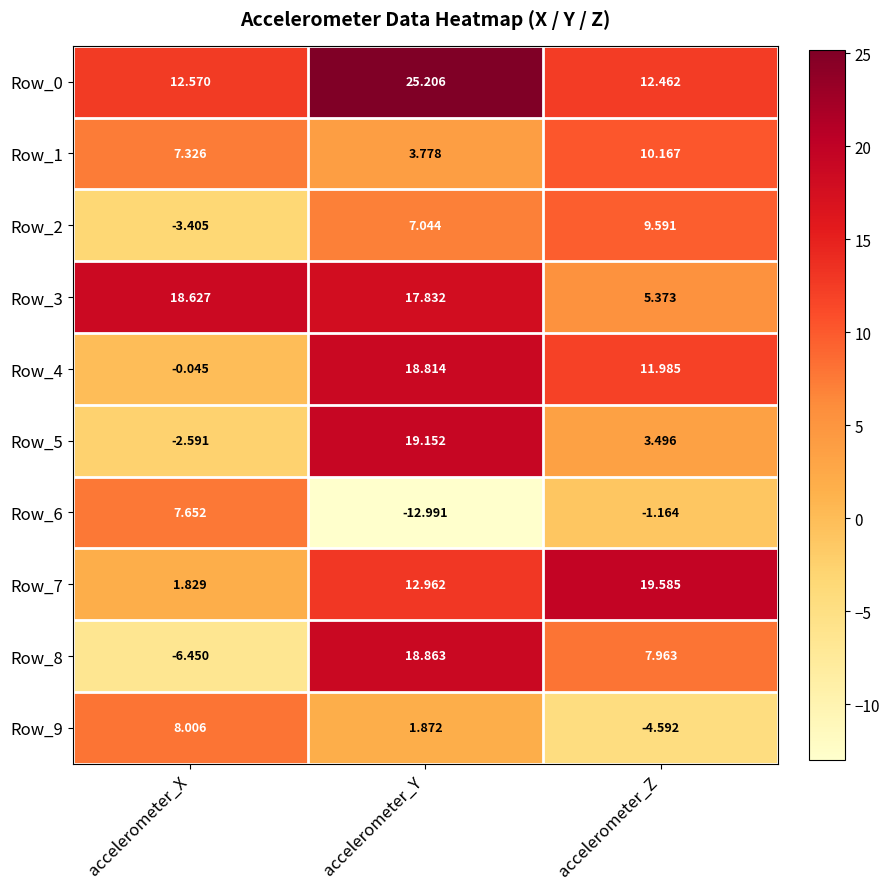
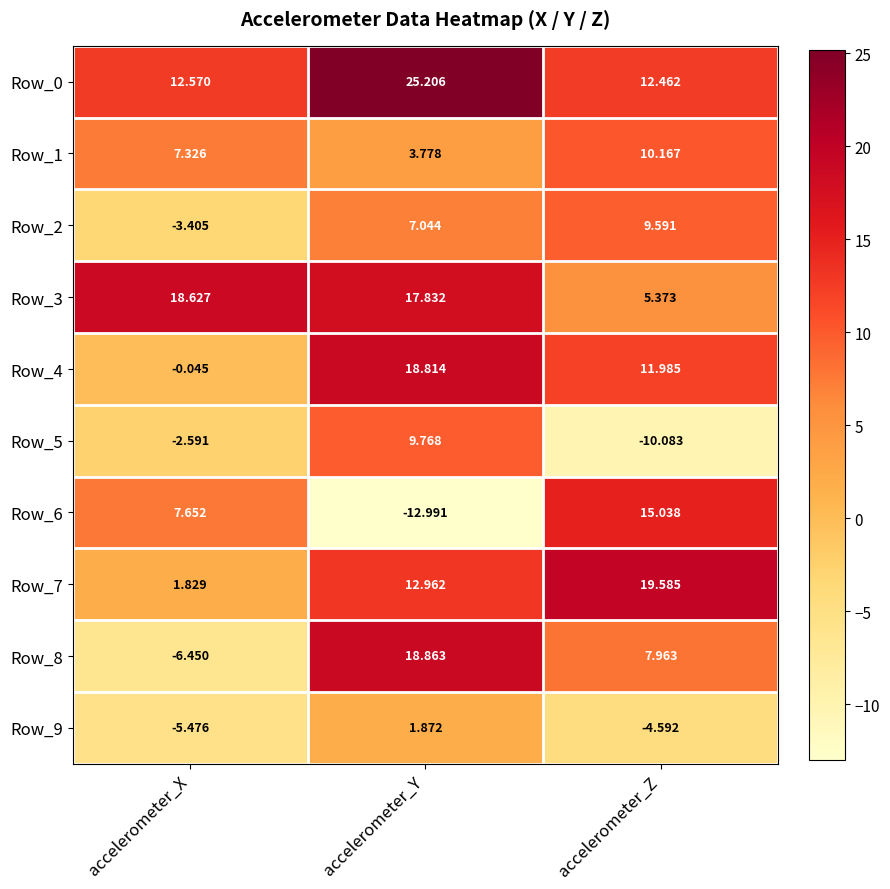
  {
    "Row_0": {
      "accelerometer_X": 12.570,
      "accelerometer_Y": 25.206,
      "accelerometer_Z": 12.462
    },
    "Row_1": {
      "accelerometer_X": 7.326,
      "accelerometer_Y": 3.778,
      "accelerometer_Z": 10.167
    },
    "Row_2": {
      "accelerometer_X": -3.405,
      "accelerometer_Y": 7.044,
      "accelerometer_Z": 9.591
    },
    "Row_3": {
      "accelerometer_X": 18.627,
      "accelerometer_Y": 17.832,
      "accelerometer_Z": 5.373
    },
    "Row_4": {
      "accelerometer_X": -0.045,
      "accelerometer_Y": 18.814,
      "accelerometer_Z": 11.985
    },
    "Row_5": {
      "accelerometer_X": -2.591,
-     "accelerometer_Y": 19.152,
-     "accelerometer_Z": 3.496
+     "accelerometer_Y": 9.768,
+     "accelerometer_Z": -10.083
    },
    "Row_6": {
      "accelerometer_X": 7.652,
      "accelerometer_Y": -12.991,
-     "accelerometer_Z": -1.164
+     "accelerometer_Z": 15.038
    },
    "Row_7": {
      "accelerometer_X": 1.829,
      "accelerometer_Y": 12.962,
      "accelerometer_Z": 19.585
    },
    "Row_8": {
      "accelerometer_X": -6.450,
      "accelerometer_Y": 18.863,
      "accelerometer_Z": 7.963
    },
    "Row_9": {
-     "accelerometer_X": 8.006,
+     "accelerometer_X": -5.476,
      "accelerometer_Y": 1.872,
      "accelerometer_Z": -4.592
    }
  }
